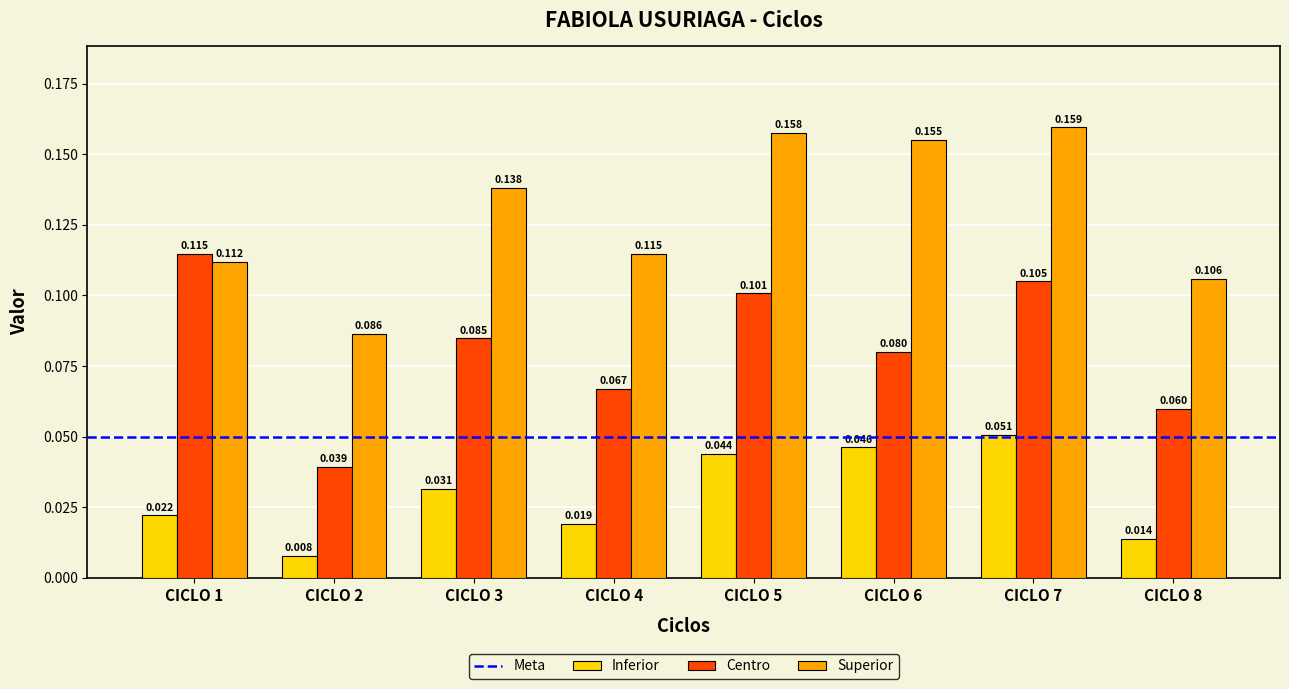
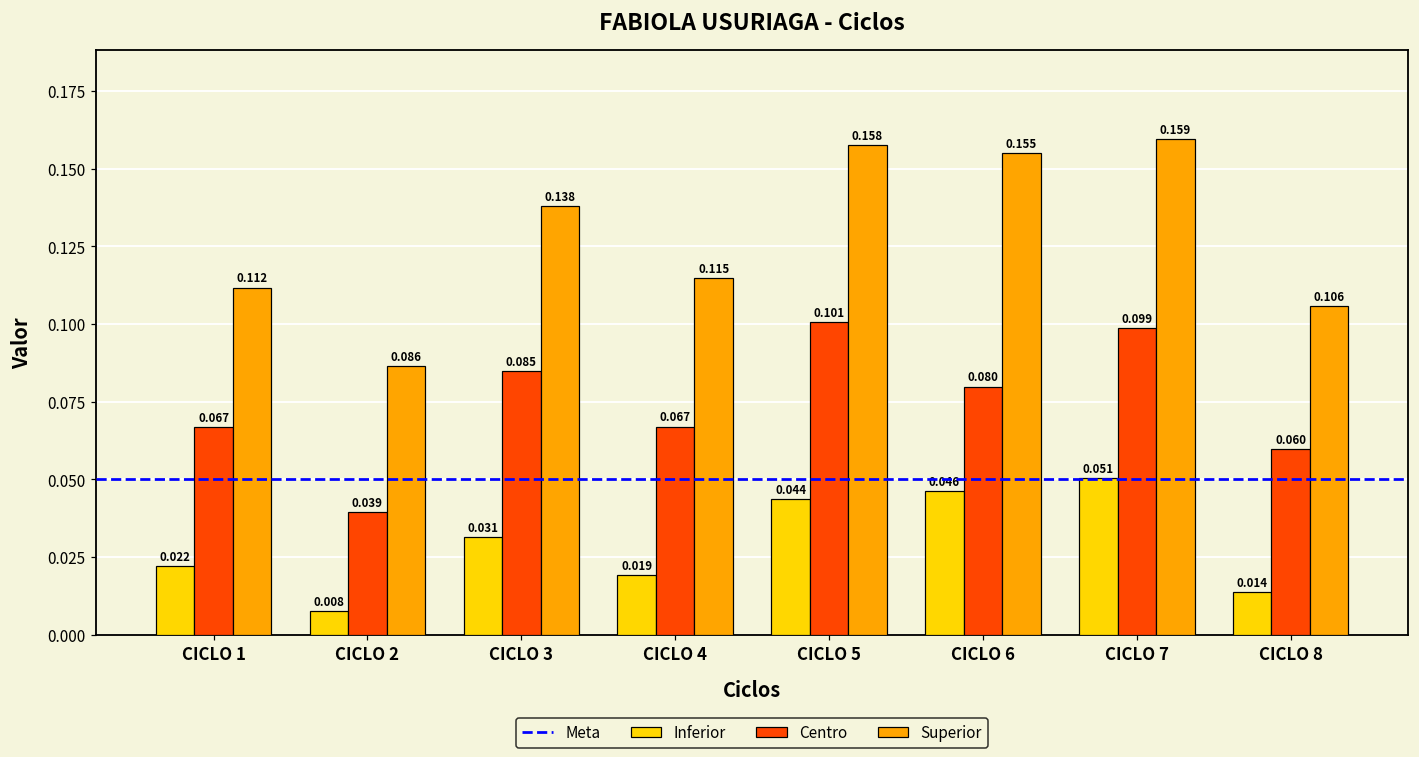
  {
    "Centro": {
-     "CICLO 1": 0.115,
+     "CICLO 1": 0.067,
      "CICLO 2": 0.039,
      "CICLO 3": 0.085,
      "CICLO 4": 0.067,
      "CICLO 5": 0.101,
      "CICLO 6": 0.080,
-     "CICLO 7": 0.105,
+     "CICLO 7": 0.099,
      "CICLO 8": 0.060
    }
  }
